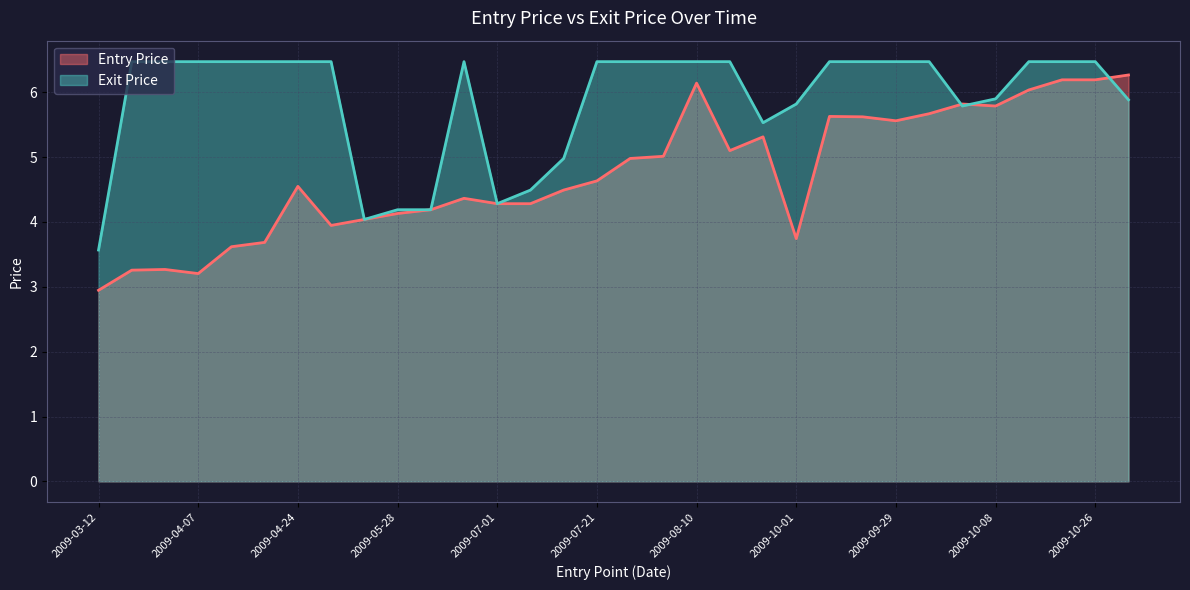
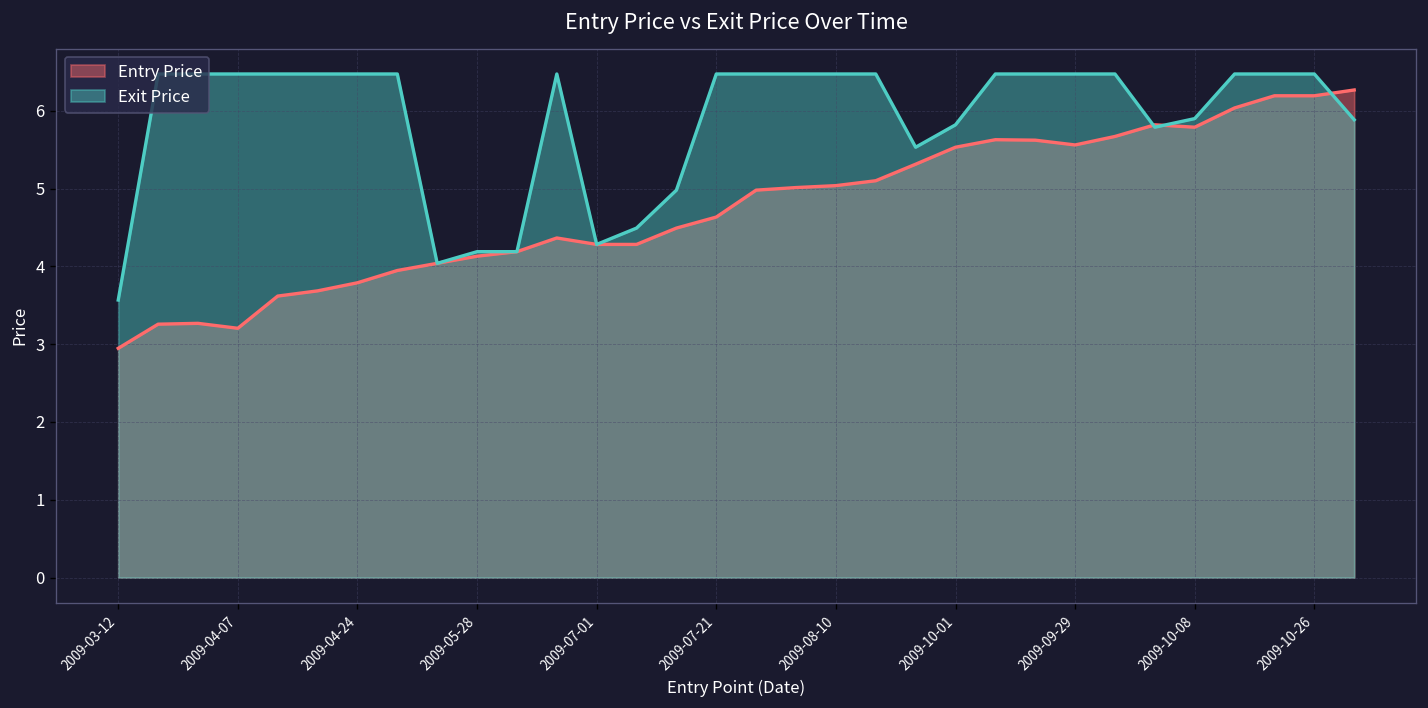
  {
    "Entry Price": {
      "2009-03-12": 2.9,
      "2009-04-07": 3.2,
-     "2009-04-24": 4.5,
+     "2009-04-24": 3.8,
      "2009-05-28": 4.1,
      "2009-07-21": 4.6,
-     "2009-08-10": 6.1,
-     "2009-10-01": 3.7,
+     "2009-08-10": 5.0,
+     "2009-10-01": 5.5,
      "2009-09-29": 5.6,
      "2009-10-08": 5.8
    },
    "Exit Price": {
      "2009-03-12": 3.6,
      "2009-04-07": 6.5,
      "2009-04-24": 6.5,
      "2009-05-28": 4.2,
      "2009-07-21": 6.5,
      "2009-08-10": 6.5,
      "2009-10-01": 5.8,
      "2009-09-29": 6.5,
      "2009-10-08": 5.9
    }
  }
